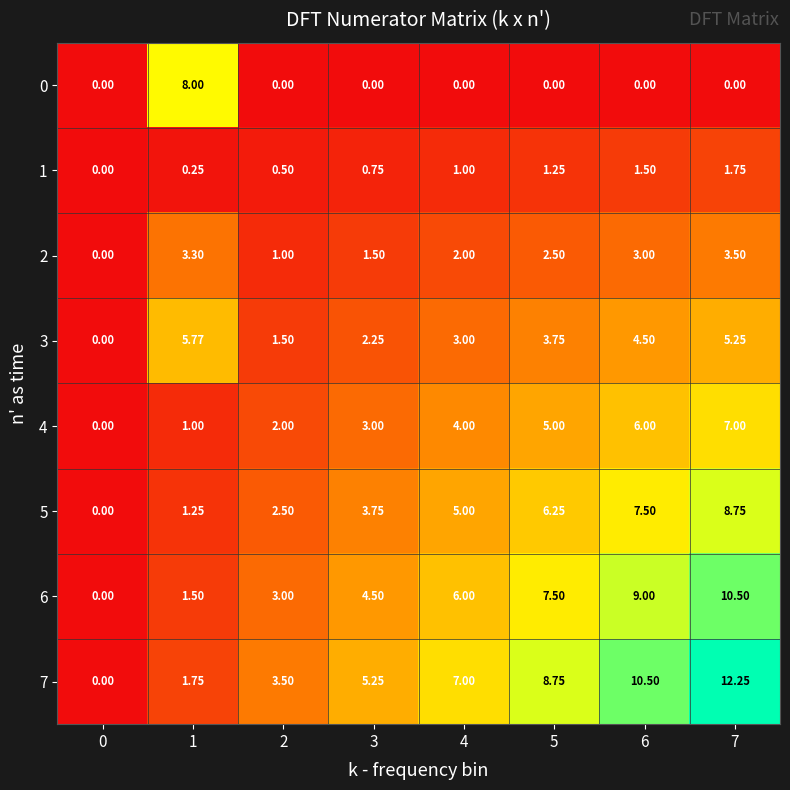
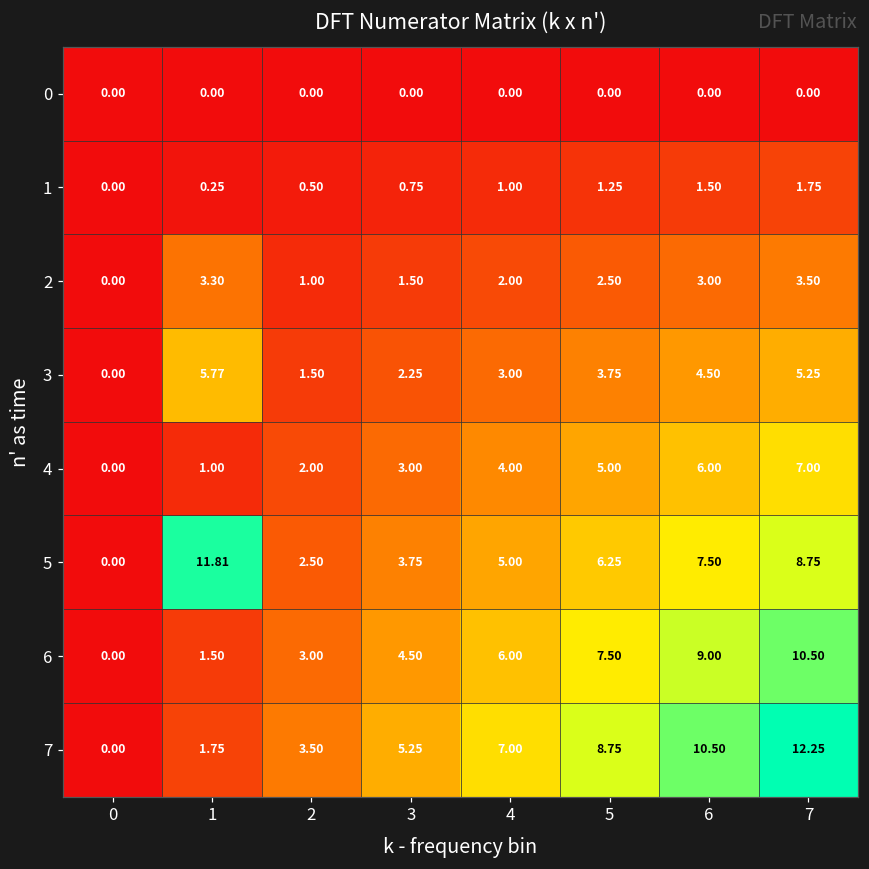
  {
    "0": {
      "0": 0.00,
-     "1": 8.00,
+     "1": 0.00,
      "2": 0.00,
      "3": 0.00,
      "4": 0.00,
      "5": 0.00,
      "6": 0.00,
      "7": 0.00
    },
    "1": {
      "0": 0.00,
      "1": 0.25,
      "2": 0.50,
      "3": 0.75,
      "4": 1.00,
      "5": 1.25,
      "6": 1.50,
      "7": 1.75
    },
    "2": {
      "0": 0.00,
      "1": 3.30,
      "2": 1.00,
      "3": 1.50,
      "4": 2.00,
      "5": 2.50,
      "6": 3.00,
      "7": 3.50
    },
    "3": {
      "0": 0.00,
      "1": 5.77,
      "2": 1.50,
      "3": 2.25,
      "4": 3.00,
      "5": 3.75,
      "6": 4.50,
      "7": 5.25
    },
    "4": {
      "0": 0.00,
      "1": 1.00,
      "2": 2.00,
      "3": 3.00,
      "4": 4.00,
      "5": 5.00,
      "6": 6.00,
      "7": 7.00
    },
    "5": {
      "0": 0.00,
-     "1": 1.25,
+     "1": 11.81,
      "2": 2.50,
      "3": 3.75,
      "4": 5.00,
      "5": 6.25,
      "6": 7.50,
      "7": 8.75
    },
    "6": {
      "0": 0.00,
      "1": 1.50,
      "2": 3.00,
      "3": 4.50,
      "4": 6.00,
      "5": 7.50,
      "6": 9.00,
      "7": 10.50
    },
    "7": {
      "0": 0.00,
      "1": 1.75,
      "2": 3.50,
      "3": 5.25,
      "4": 7.00,
      "5": 8.75,
      "6": 10.50,
      "7": 12.25
    }
  }
